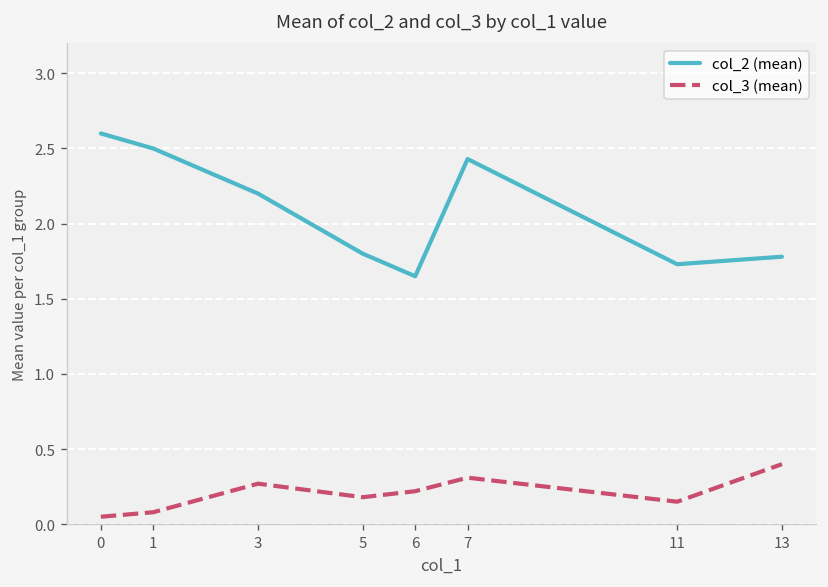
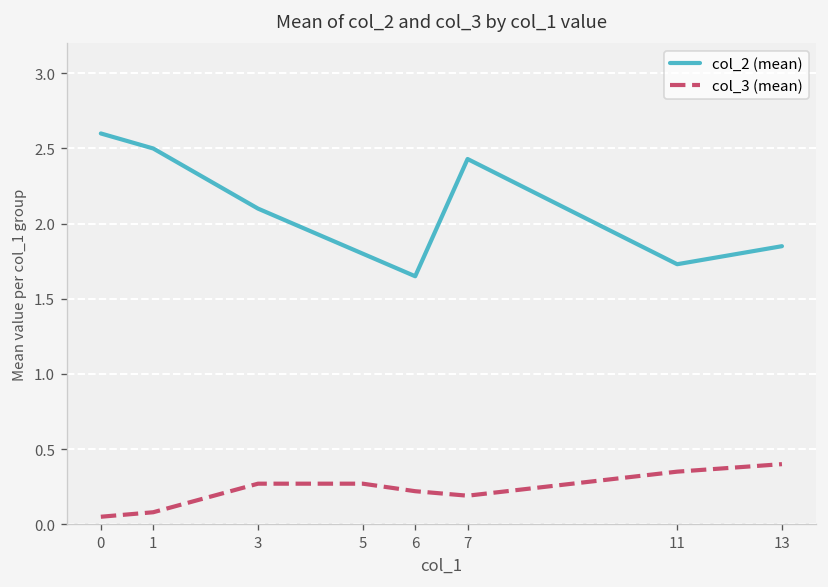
  {
    "col_2 (mean)": {
      "0": 2.60,
      "1": 2.50,
-     "3": 2.2,
+     "3": 2.1,
      "5": 1.80,
      "6": 1.65,
      "7": 2.43,
      "11": 1.73,
-     "13": 1.78
+     "13": 1.85
    },
    "col_3 (mean)": {
      "0": 0.05,
      "1": 0.08,
      "3": 0.27,
-     "5": 0.18,
+     "5": 0.27,
      "6": 0.22,
-     "7": 0.31,
-     "11": 0.15,
+     "7": 0.19,
+     "11": 0.35,
      "13": 0.40
    }
  }
